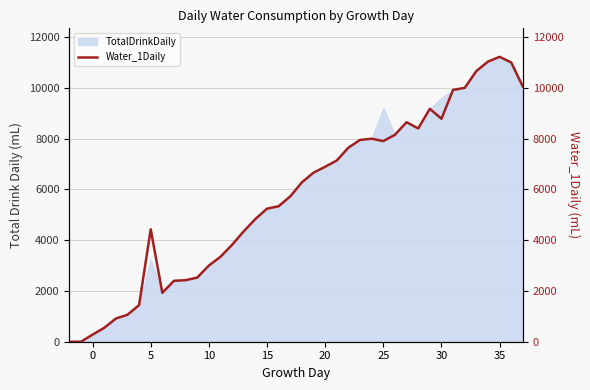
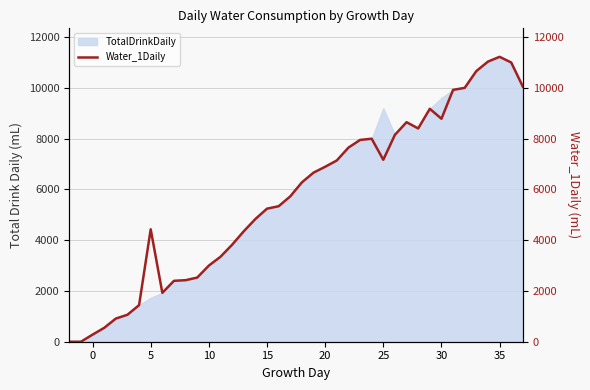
  {
    "TotalDrinkDaily": {
      "0": 300,
-     "5": 3200,
+     "5": 1700,
      "10": 3000,
      "15": 5200,
      "20": 6900,
      "25": 9200,
      "30": 9600,
      "35": 11200
    },
    "Water_1Daily": {
      "0": 300,
      "5": 4400,
      "10": 3000,
      "15": 5200,
      "20": 6900,
-     "25": 7900,
+     "25": 7200,
      "30": 8800,
      "35": 11200
    }
  }
